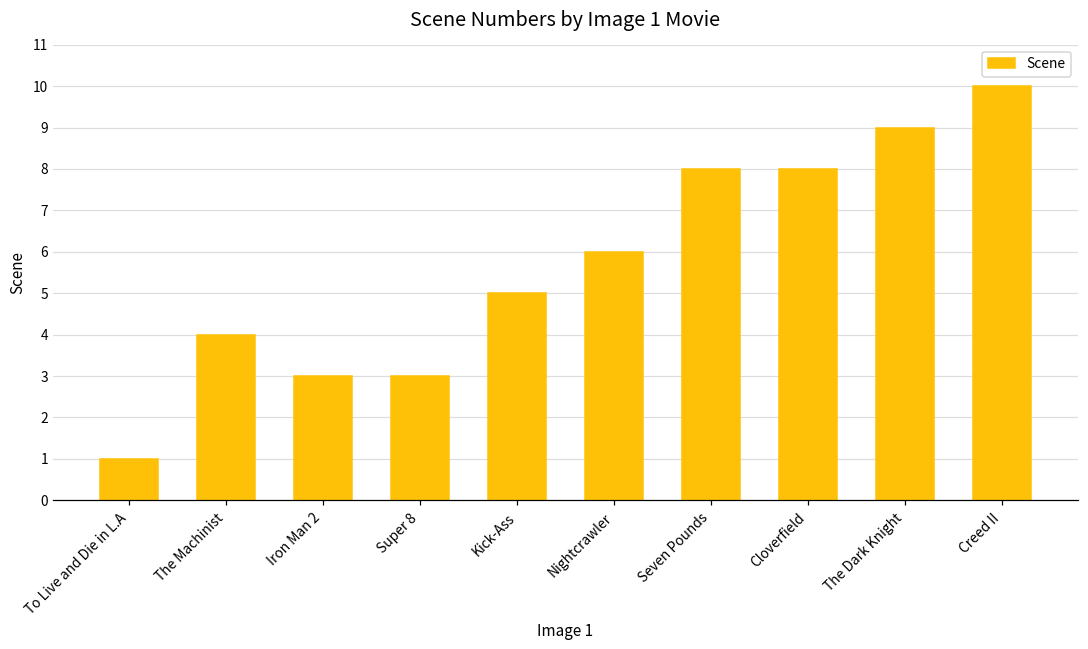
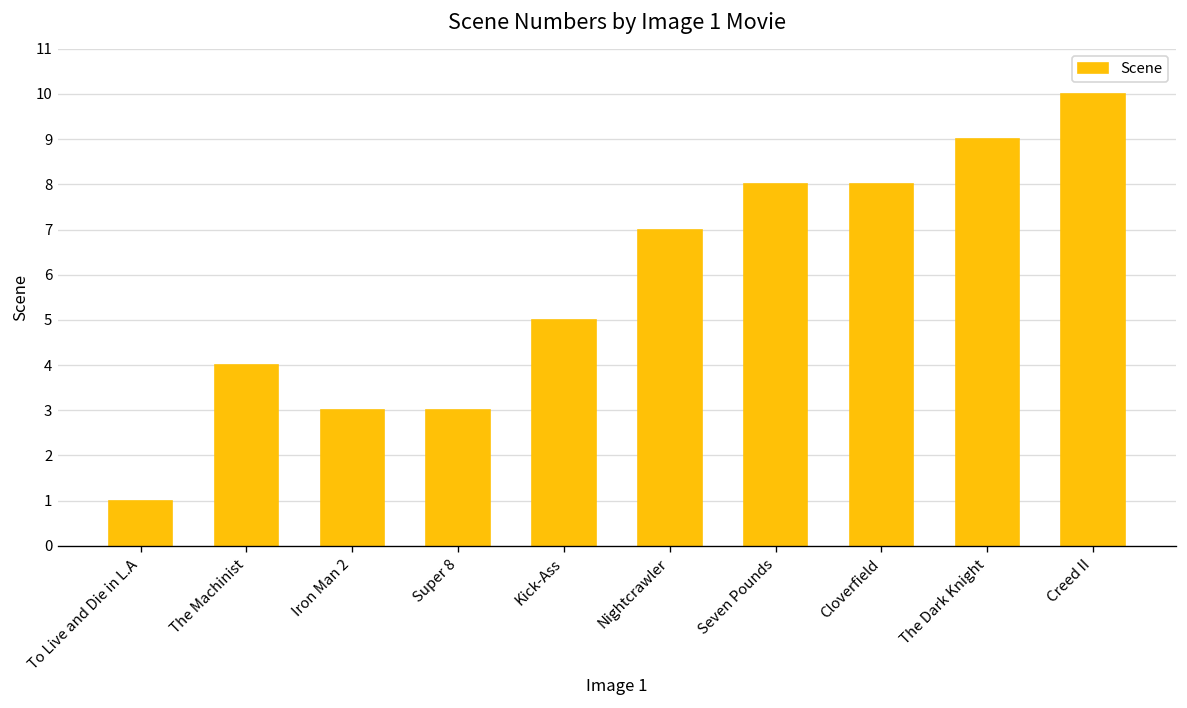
  {
    "To Live and Die in L.A": 1,
    "The Machinist": 4,
    "Iron Man 2": 3,
    "Super 8": 3,
    "Kick-Ass": 5,
-   "Nightcrawler": 6,
+   "Nightcrawler": 7,
    "Seven Pounds": 8,
    "Cloverfield": 8,
    "The Dark Knight": 9,
    "Creed II": 10
  }
